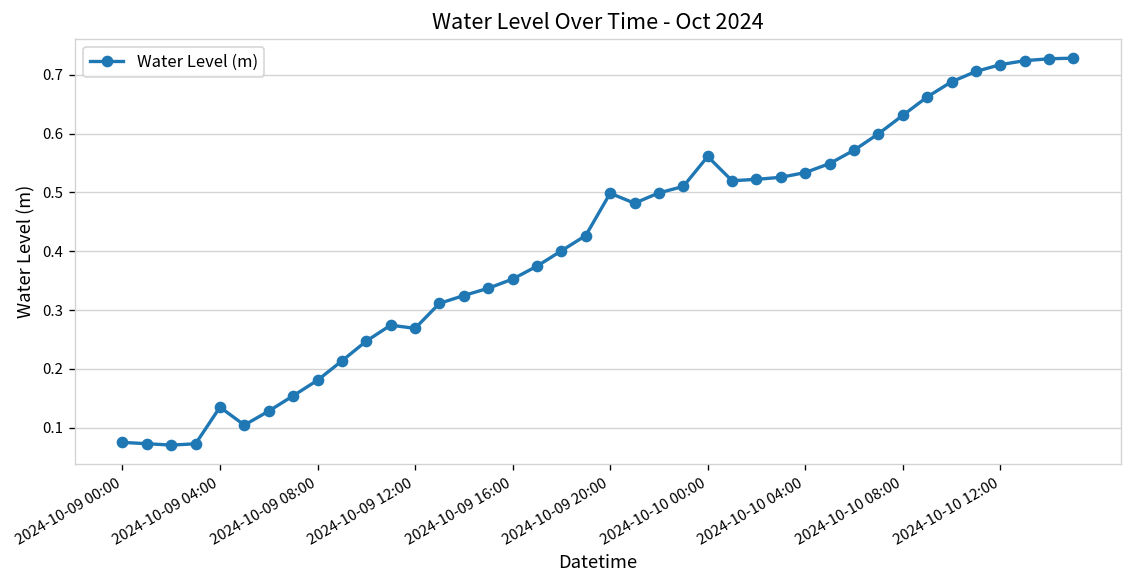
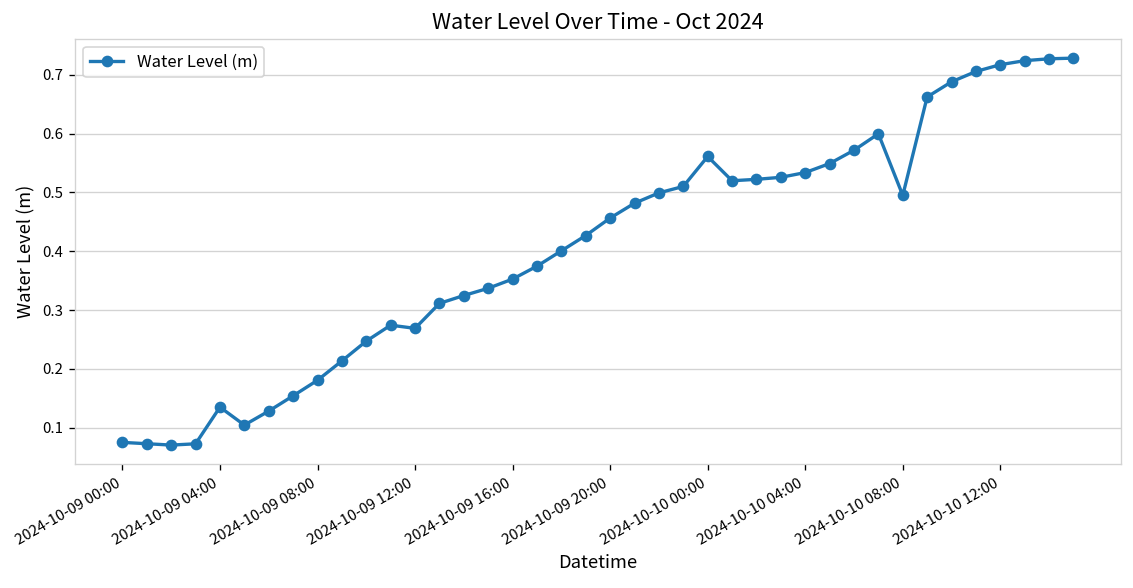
  {
    "2024-10-09 00:00": 0.07,
    "2024-10-09 04:00": 0.13,
    "2024-10-09 08:00": 0.18,
    "2024-10-09 12:00": 0.27,
    "2024-10-09 16:00": 0.35,
-   "2024-10-09 20:00": 0.50,
+   "2024-10-09 20:00": 0.46,
    "2024-10-10 00:00": 0.56,
    "2024-10-10 04:00": 0.53,
-   "2024-10-10 08:00": 0.63,
+   "2024-10-10 08:00": 0.49,
    "2024-10-10 12:00": 0.72
  }
